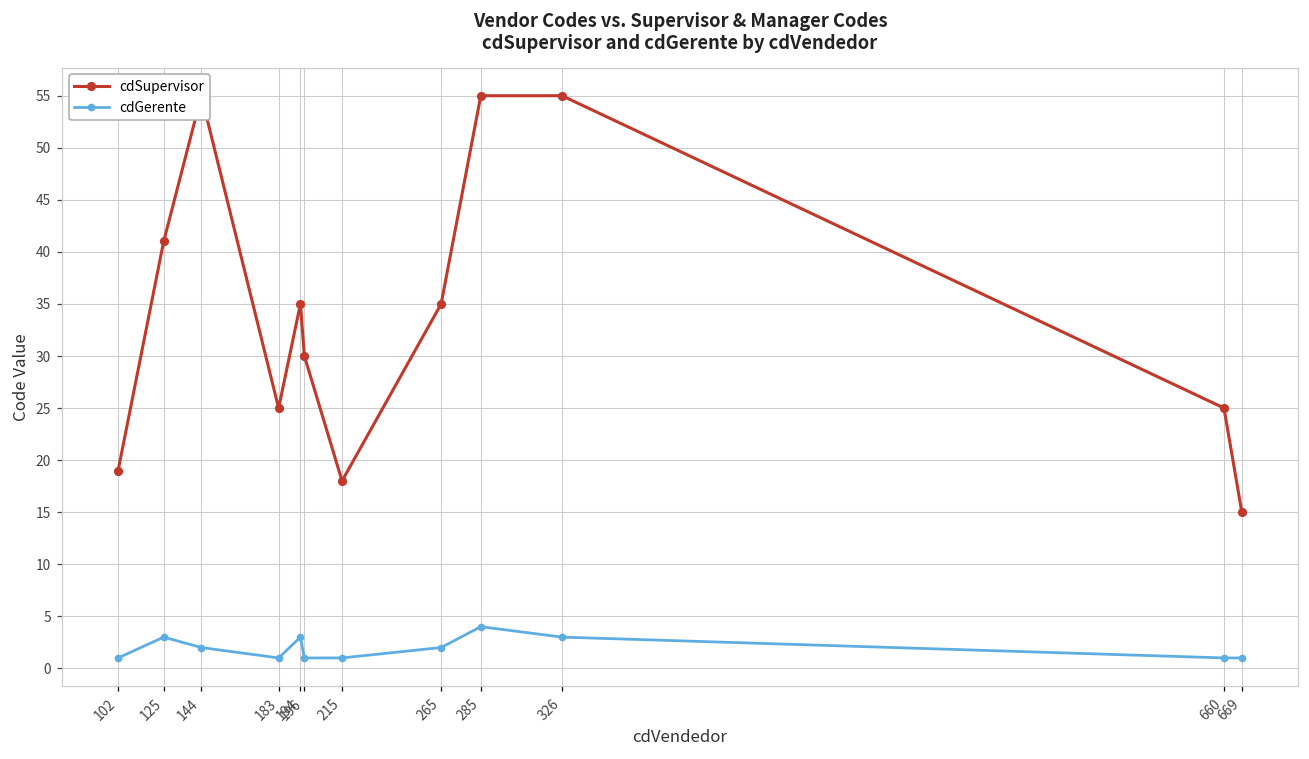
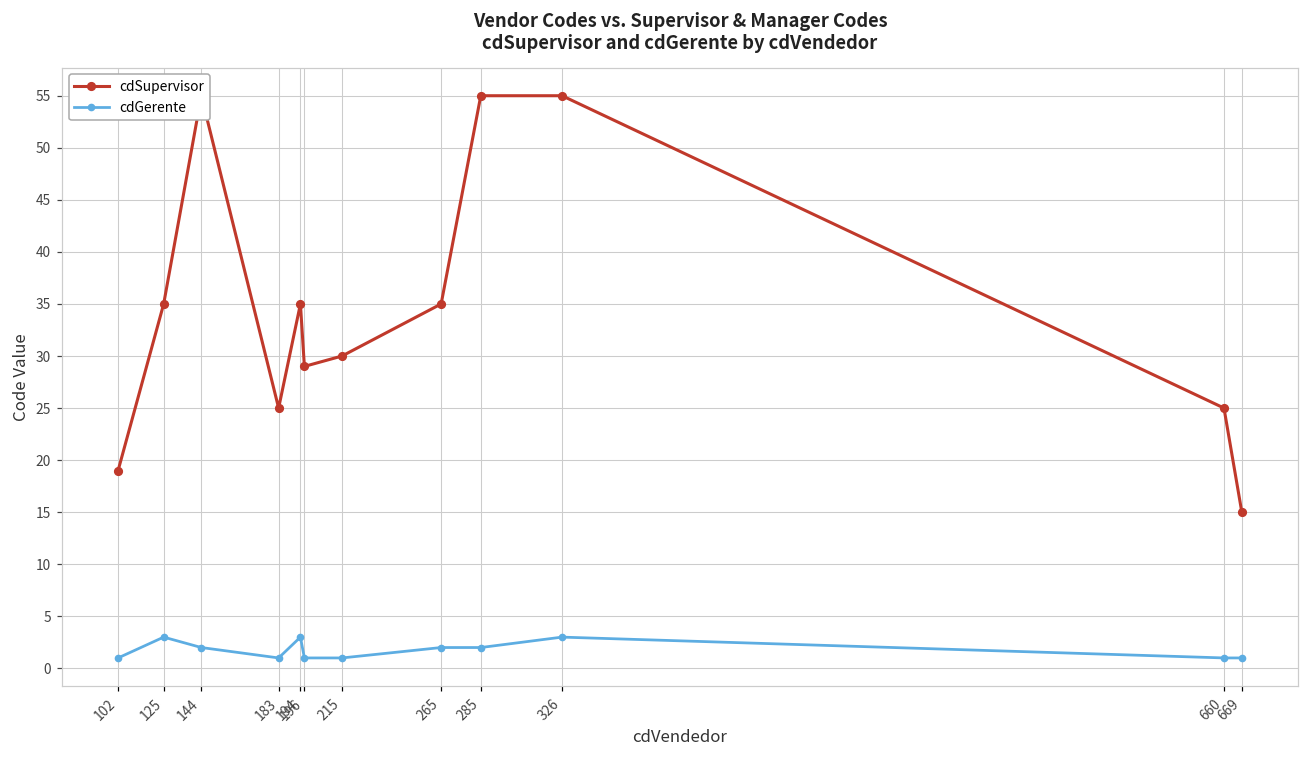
  {
    "cdSupervisor": {
      "102": 19,
-     "125": 41,
+     "125": 35,
      "183": 25,
      "194": 35,
-     "196": 30,
-     "215": 18,
+     "196": 29,
+     "215": 30,
      "265": 35,
      "285": 55,
      "326": 55,
      "660": 25,
      "669": 15
    },
    "cdGerente": {
      "102": 1,
      "125": 3,
      "144": 2,
      "183": 1,
      "194": 3,
      "196": 1,
      "215": 1,
      "265": 2,
-     "285": 4,
+     "285": 2,
      "326": 3,
      "660": 1,
      "669": 1
    }
  }
